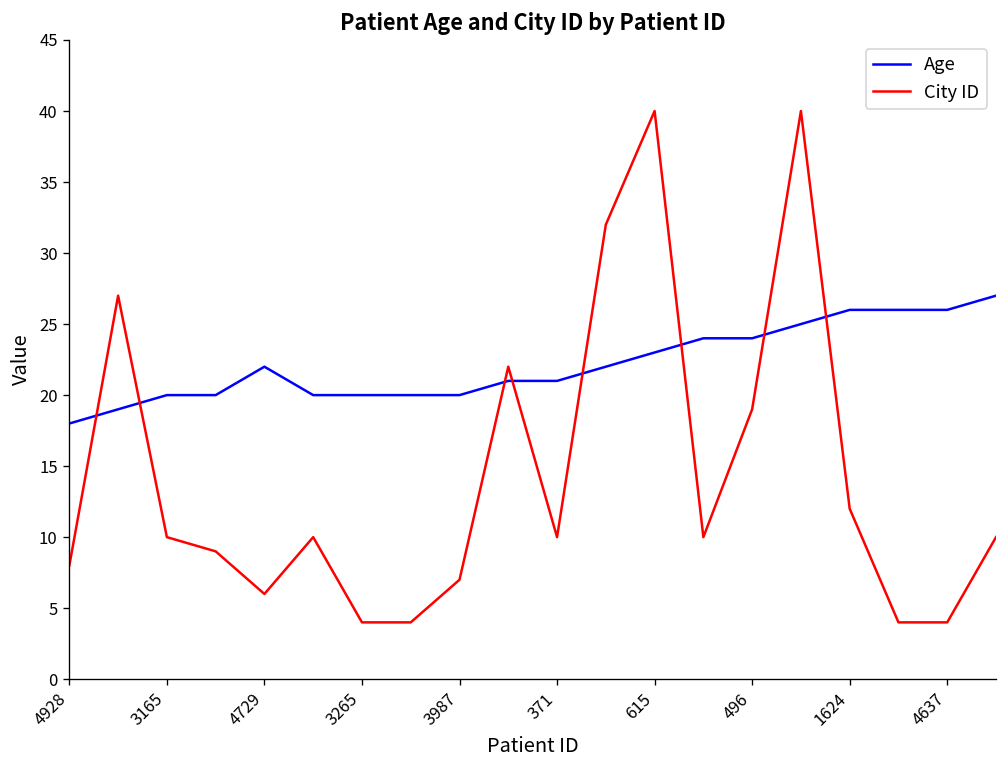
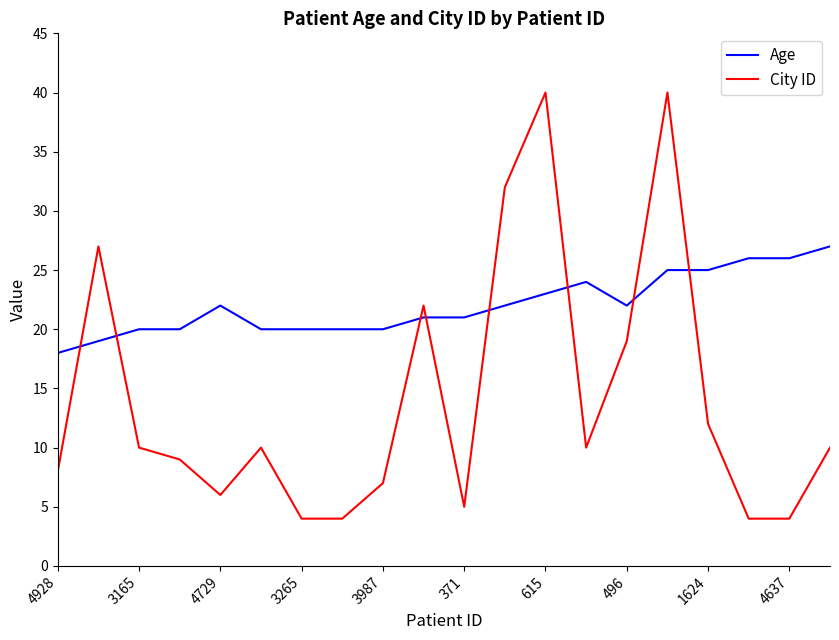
  {
    "Age": {
      "4928": 18,
      "3165": 20,
      "4729": 22,
      "3265": 20,
      "3987": 20,
      "371": 21,
      "615": 23,
-     "496": 24,
-     "1624": 26,
+     "496": 22,
+     "1624": 25,
      "4637": 26
    },
    "City ID": {
      "4928": 8,
      "3165": 10,
      "4729": 6,
      "3265": 4,
      "3987": 7,
-     "371": 10,
+     "371": 5,
      "615": 40,
      "496": 19,
      "1624": 12,
      "4637": 4
    }
  }
